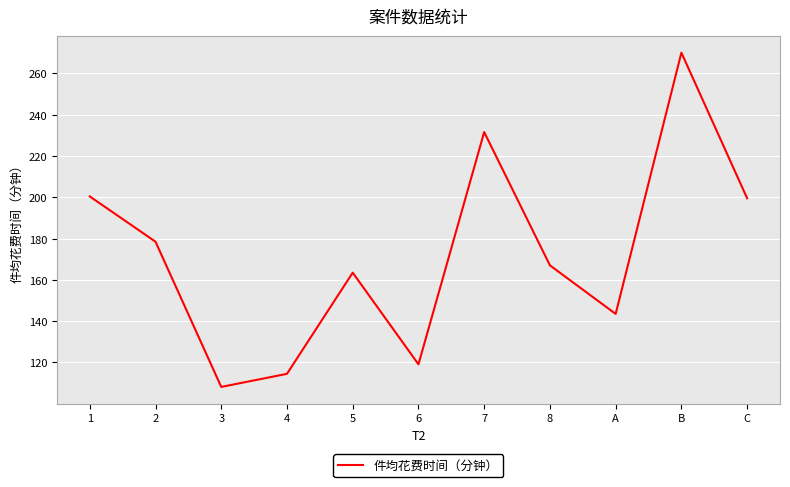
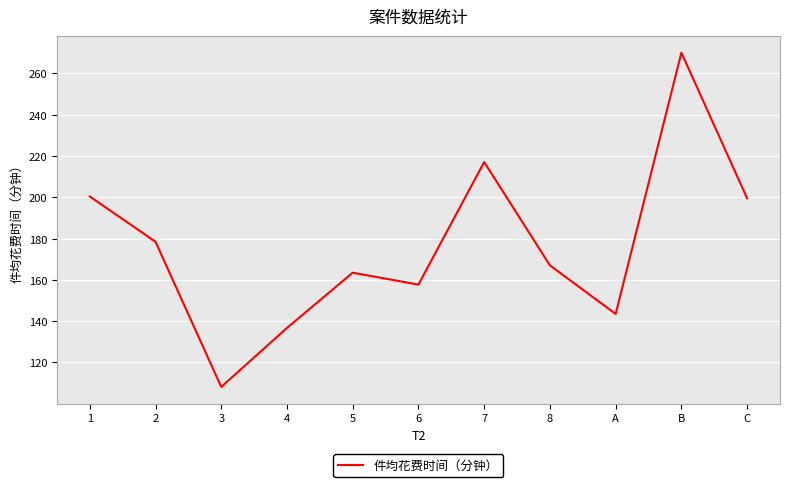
  {
    "1": 200,
    "2": 179,
    "3": 108,
-   "4": 115,
+   "4": 137,
    "5": 164,
-   "6": 119,
-   "7": 232,
+   "6": 158,
+   "7": 217,
    "8": 167,
    "A": 144,
    "B": 270,
    "C": 200
  }
